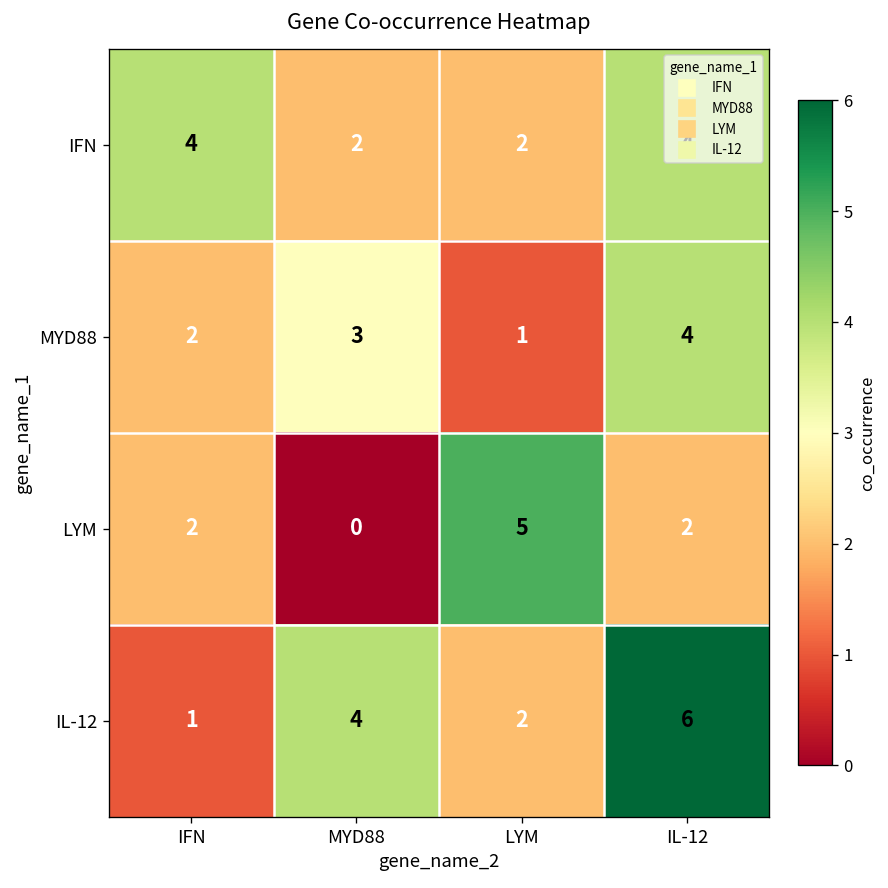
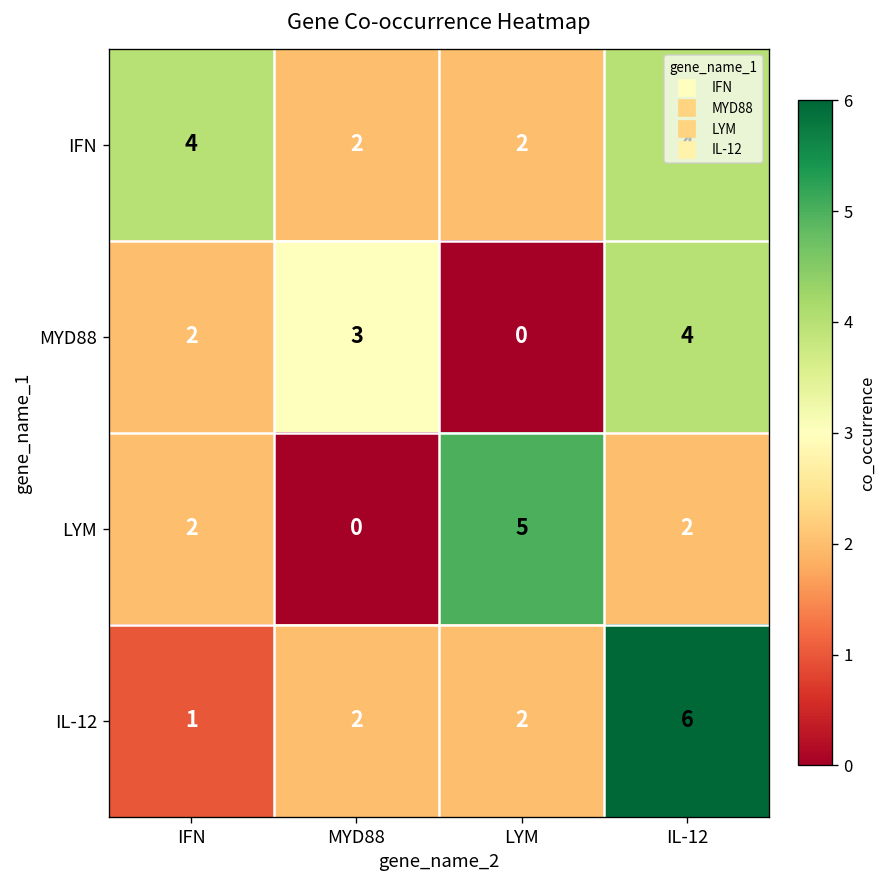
  {
    "IFN": {
      "IFN": 4,
      "MYD88": 2,
      "LYM": 2
    },
    "MYD88": {
      "IFN": 2,
      "MYD88": 3,
-     "LYM": 1,
+     "LYM": 0,
      "IL-12": 4
    },
    "LYM": {
      "IFN": 2,
      "MYD88": 0,
      "LYM": 5,
      "IL-12": 2
    },
    "IL-12": {
      "IFN": 1,
-     "MYD88": 4,
+     "MYD88": 2,
      "LYM": 2,
      "IL-12": 6
    }
  }
